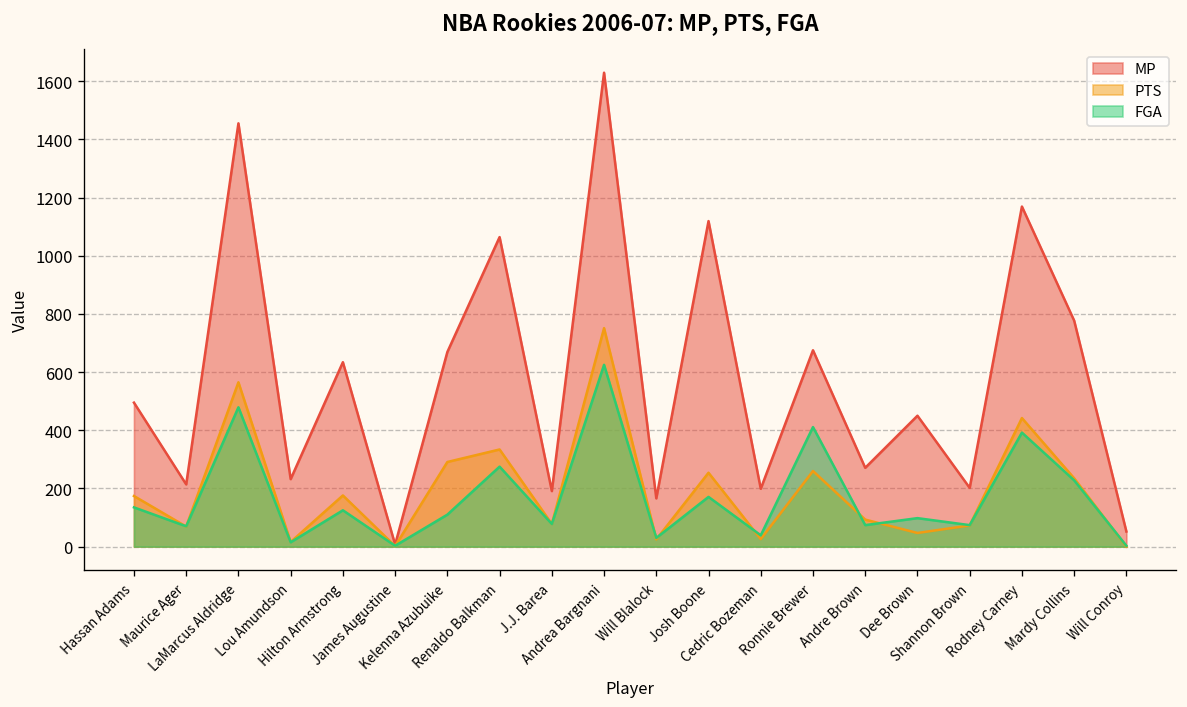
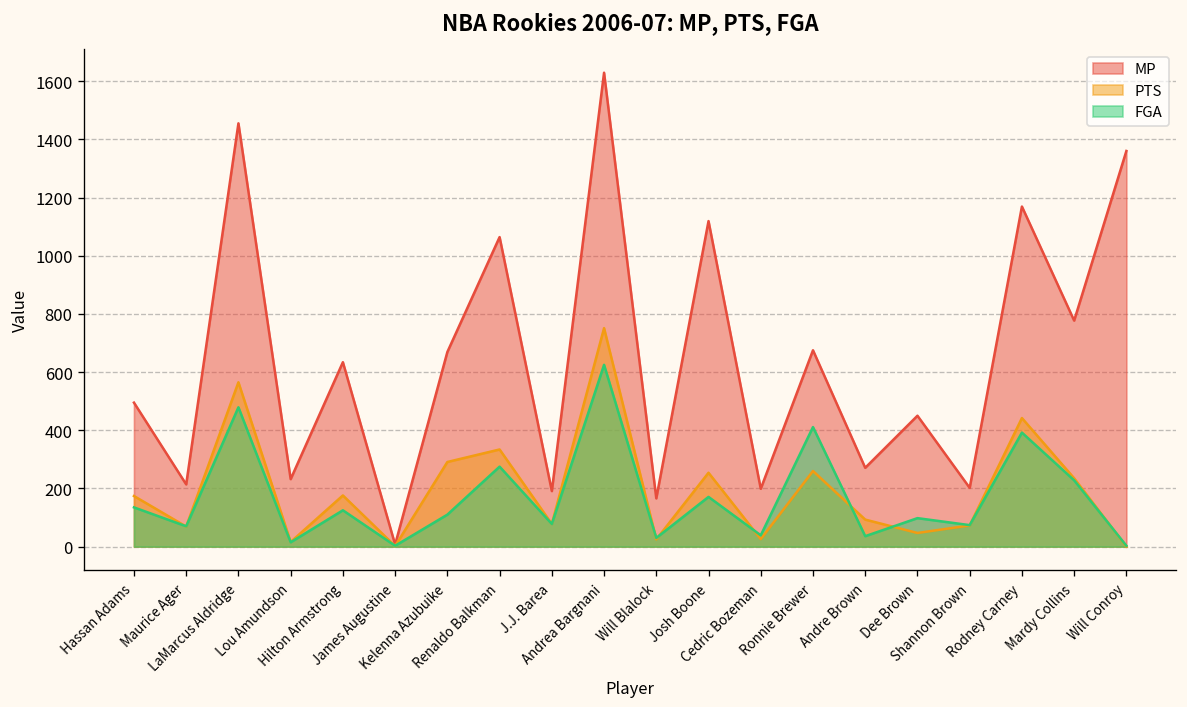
  {
    "MP": {
      "Hassan Adams": 500,
      "Maurice Ager": 210,
      "LaMarcus Aldridge": 1460,
      "Lou Amundson": 230,
      "Hilton Armstrong": 630,
      "Kelenna Azubuike": 670,
      "Renaldo Balkman": 1060,
      "J.J. Barea": 190,
      "Andrea Bargnani": 1630,
      "Will Blalock": 170,
      "Josh Boone": 1120,
      "Cedric Bozeman": 200,
      "Ronnie Brewer": 680,
      "Andre Brown": 270,
      "Dee Brown": 450,
      "Shannon Brown": 200,
      "Rodney Carney": 1170,
      "Mardy Collins": 780,
-     "Will Conroy": 50
+     "Will Conroy": 1360
    },
    "PTS": {
      "Hassan Adams": 170,
      "LaMarcus Aldridge": 570,
      "Hilton Armstrong": 180,
      "Kelenna Azubuike": 290,
      "Renaldo Balkman": 330,
      "Andrea Bargnani": 750,
      "Josh Boone": 250,
      "Cedric Bozeman": 30,
      "Ronnie Brewer": 260,
      "Andre Brown": 90,
      "Dee Brown": 50,
      "Rodney Carney": 440
    },
    "FGA": {
      "Hassan Adams": 140,
      "LaMarcus Aldridge": 480,
      "Hilton Armstrong": 130,
      "Kelenna Azubuike": 110,
      "Renaldo Balkman": 280,
      "Andrea Bargnani": 630,
      "Josh Boone": 170,
      "Cedric Bozeman": 40,
      "Ronnie Brewer": 410,
-     "Andre Brown": 70,
+     "Andre Brown": 40,
      "Dee Brown": 100,
      "Rodney Carney": 390
    }
  }
